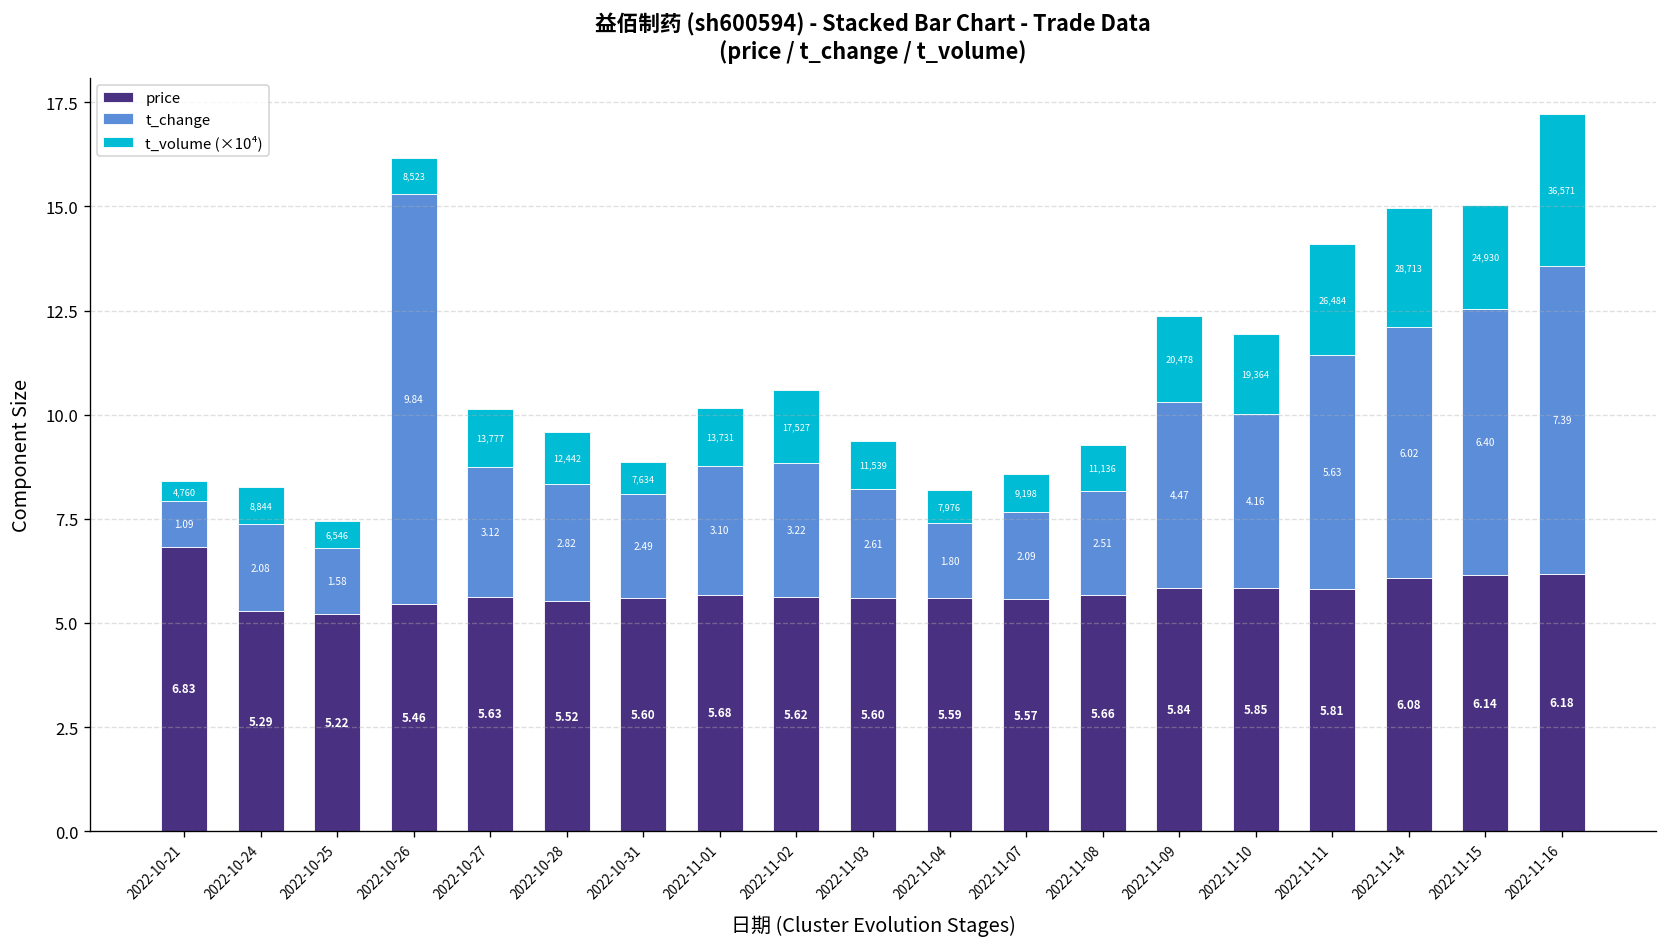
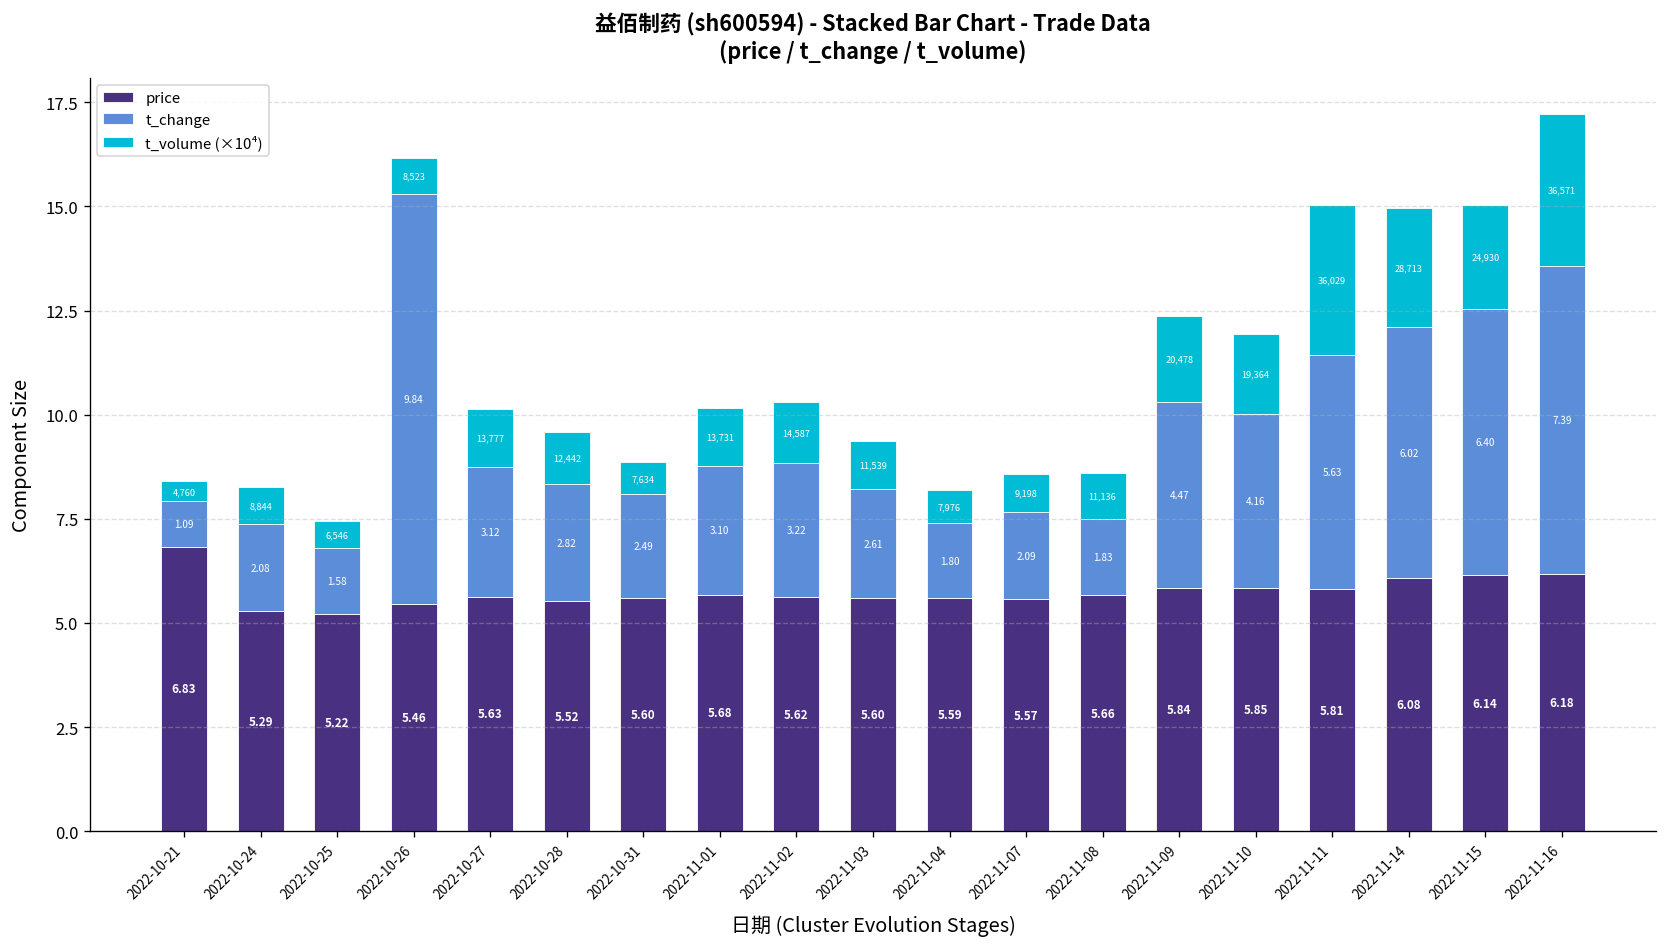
  {
    "price": {
      "2022-10-21": "6.83",
      "2022-10-24": "5.29",
      "2022-10-25": "5.22",
      "2022-10-26": "5.46",
      "2022-10-27": "5.63",
      "2022-10-28": "5.52",
      "2022-10-31": "5.60",
      "2022-11-01": "5.68",
      "2022-11-02": "5.62",
      "2022-11-03": "5.60",
      "2022-11-04": "5.59",
      "2022-11-07": "5.57",
      "2022-11-08": "5.66",
      "2022-11-09": "5.84",
      "2022-11-10": "5.85",
      "2022-11-11": "5.81",
      "2022-11-14": "6.08",
      "2022-11-15": "6.14",
      "2022-11-16": "6.18"
    },
    "t_change": {
      "2022-10-21": "1.09",
      "2022-10-24": "2.08",
      "2022-10-25": "1.58",
      "2022-10-26": "9.84",
      "2022-10-27": "3.12",
      "2022-10-28": "2.82",
      "2022-10-31": "2.49",
      "2022-11-01": "3.10",
      "2022-11-02": "3.22",
      "2022-11-03": "2.61",
      "2022-11-04": "1.80",
      "2022-11-07": "2.09",
-     "2022-11-08": "2.51",
+     "2022-11-08": "1.83",
      "2022-11-09": "4.47",
      "2022-11-10": "4.16",
      "2022-11-11": "5.63",
      "2022-11-14": "6.02",
      "2022-11-15": "6.40",
      "2022-11-16": "7.39"
    },
    "t_volume (×10⁴)": {
-     "2022-11-02": "17,527",
-     "2022-11-11": "26,484"
+     "2022-11-02": "14,587",
+     "2022-11-11": "36,029"
    }
  }
